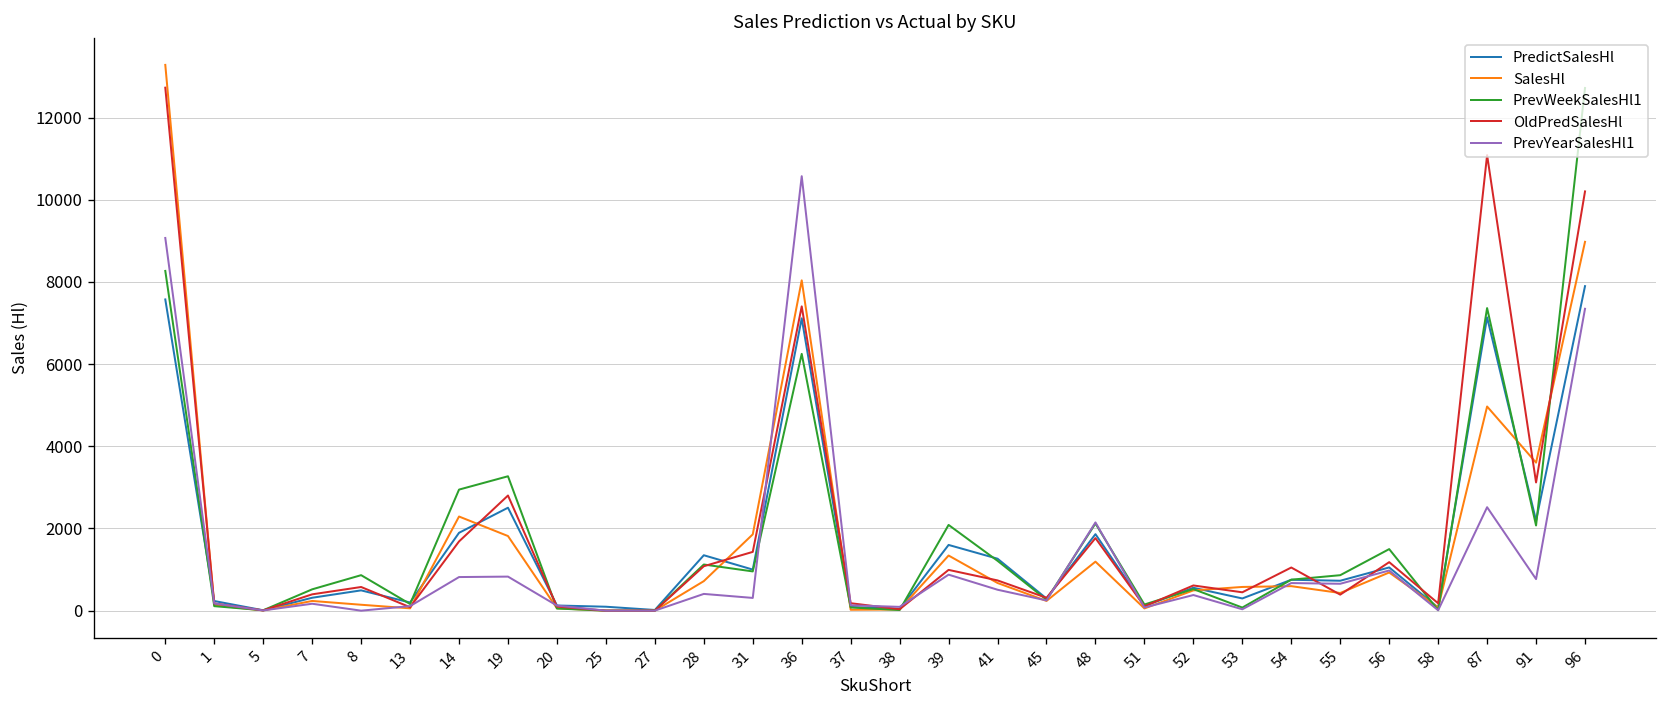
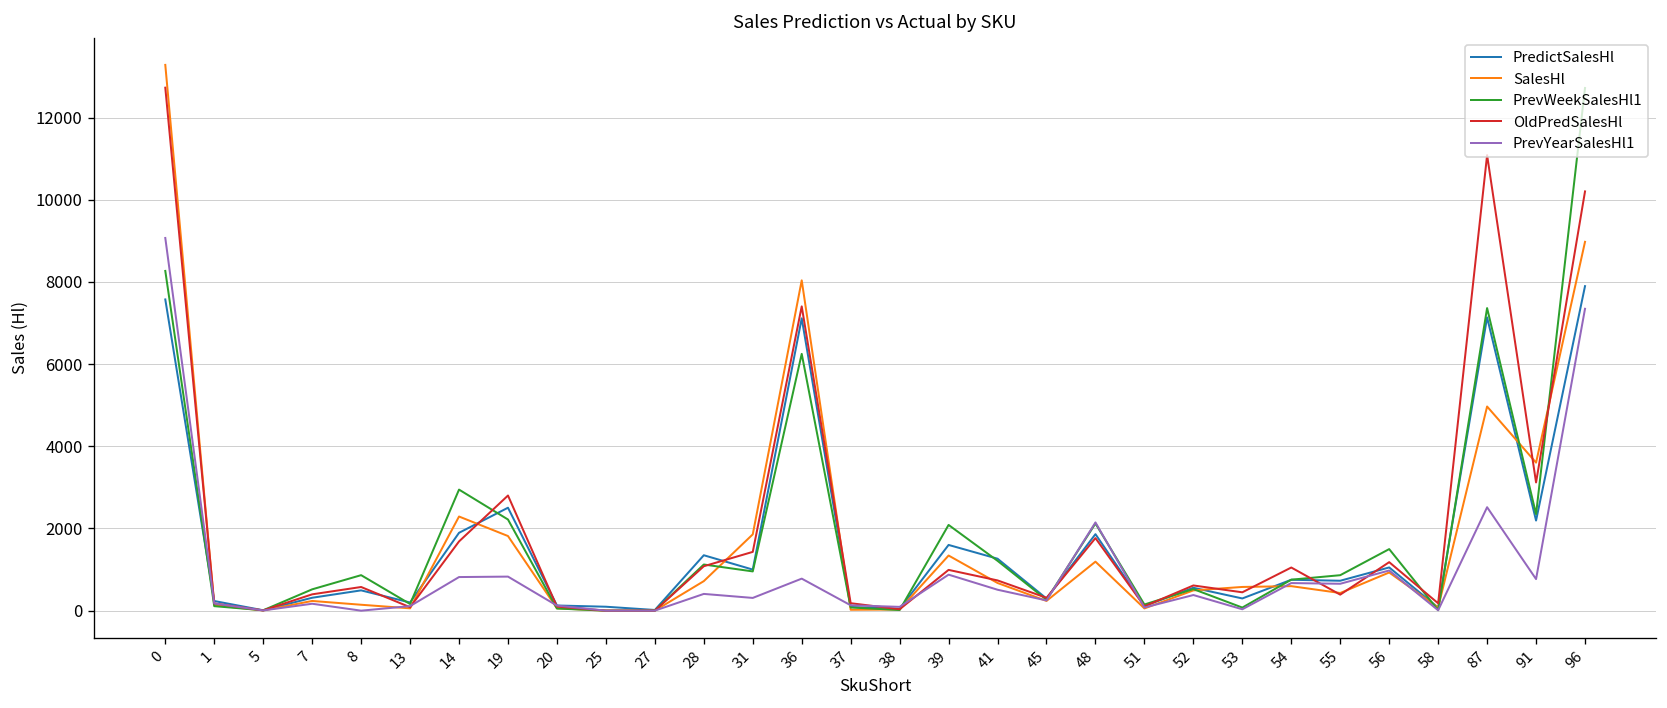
  {
    "PredictSalesHl": {
      "0": 7600,
      "7": 300,
      "8": 500,
      "14": 1900,
      "19": 2500,
      "25": 100,
      "28": 1300,
      "36": 7100,
      "39": 1600,
      "48": 1900,
      "53": 300,
      "87": 7100,
      "91": 2200,
      "96": 7900
    },
    "SalesHl": {
      "0": 13300,
      "8": 100,
      "14": 2300,
      "19": 1800,
      "28": 700,
      "31": 1900,
      "36": 8000,
      "39": 1300,
      "48": 1200,
      "53": 600,
      "54": 600,
      "87": 5000,
      "91": 3600,
      "96": 9000
    },
    "PrevWeekSalesHl1": {
      "0": 8300,
      "7": 500,
      "8": 900,
      "14": 2900,
-     "19": 3300,
+     "19": 2200,
      "36": 6200,
      "39": 2100,
      "55": 900,
      "56": 1500,
      "87": 7400,
-     "91": 2100
+     "91": 2300
    },
    "OldPredSalesHl": {
      "0": 12700,
      "7": 400,
      "8": 600,
      "14": 1700,
      "19": 2800,
      "31": 1400,
      "36": 7400,
      "39": 1000,
      "48": 1800,
      "53": 400,
      "54": 1100,
      "56": 1200,
      "58": 200,
      "91": 3100,
      "96": 10200
    },
    "PrevYearSalesHl1": {
      "0": 9100,
      "8": 0,
      "14": 800,
      "19": 800,
      "28": 400,
      "31": 300,
-     "36": 10600,
+     "36": 800,
      "39": 900,
      "41": 500,
      "52": 400,
      "54": 700,
      "87": 2500,
      "91": 800,
      "96": 7300
    }
  }
